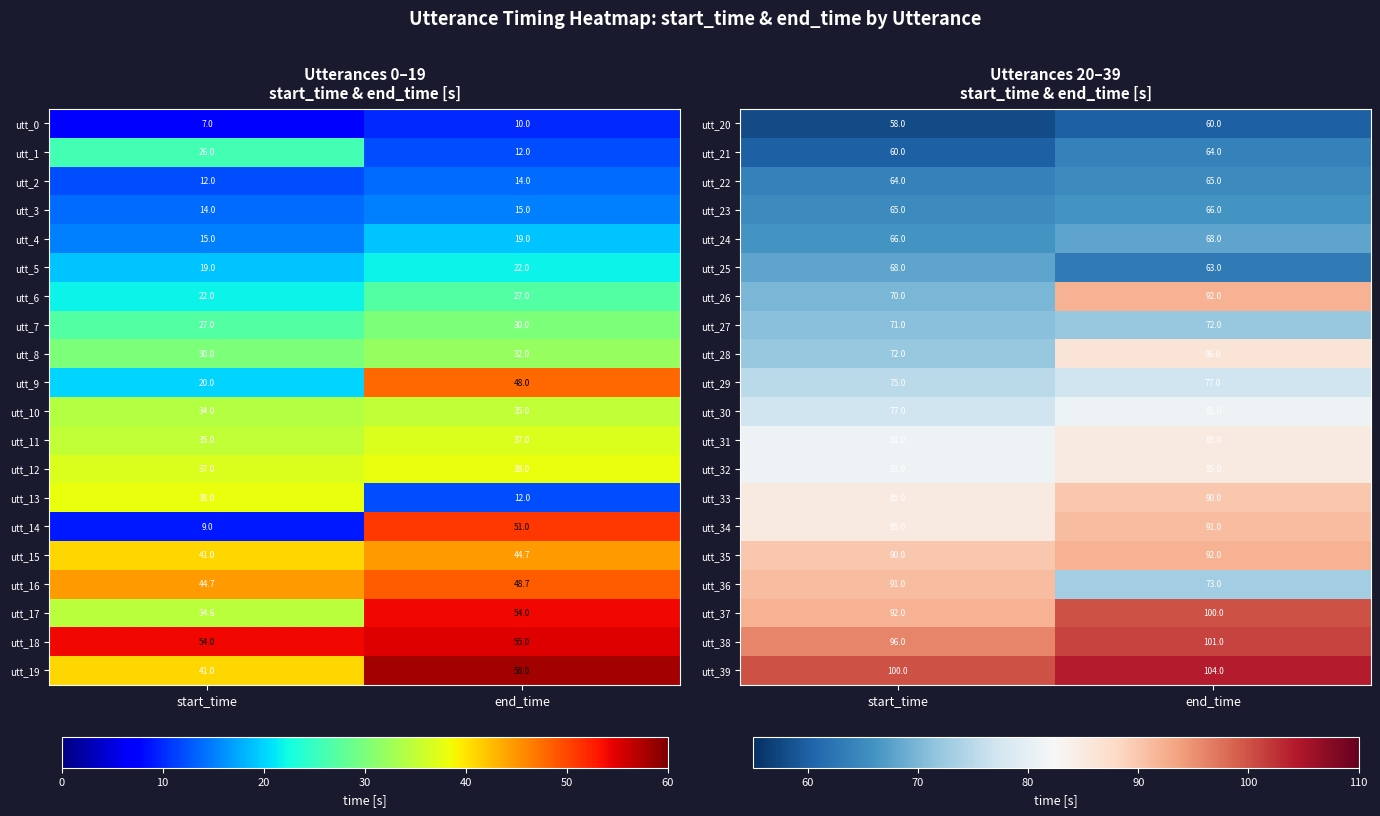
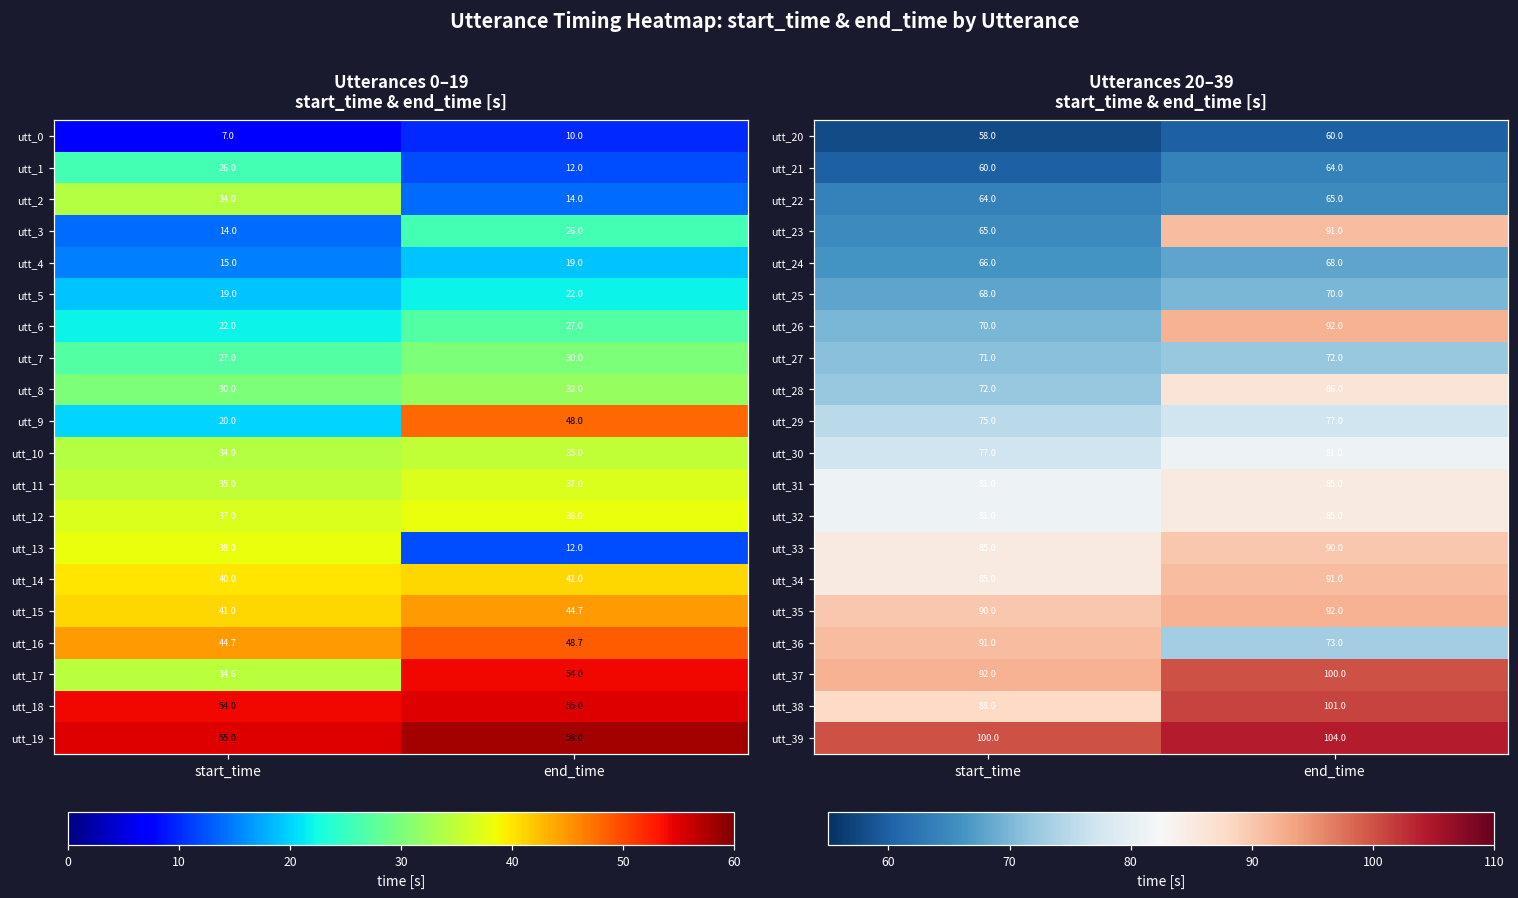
  {
    "Utterances 0–19 start_time & end_time [s]": {
      "utt_0": {
        "start_time": 7.0,
        "end_time": 10.0
      },
      "utt_1": {
        "start_time": 26.0,
        "end_time": 12.0
      },
      "utt_2": {
-       "start_time": 12.0,
+       "start_time": 34.0,
        "end_time": 14.0
      },
      "utt_3": {
        "start_time": 14.0,
-       "end_time": 15.0
+       "end_time": 26.0
      },
      "utt_4": {
        "start_time": 15.0,
        "end_time": 19.0
      },
      "utt_5": {
        "start_time": 19.0,
        "end_time": 22.0
      },
      "utt_6": {
        "start_time": 22.0,
        "end_time": 27.0
      },
      "utt_7": {
        "start_time": 27.0,
        "end_time": 30.0
      },
      "utt_8": {
        "start_time": 30.0,
        "end_time": 32.0
      },
      "utt_9": {
        "start_time": 20.0,
        "end_time": 48.0
      },
      "utt_10": {
        "start_time": 34.0,
        "end_time": 35.0
      },
      "utt_11": {
        "start_time": 35.0,
        "end_time": 37.0
      },
      "utt_12": {
        "start_time": 37.0,
        "end_time": 38.0
      },
      "utt_13": {
        "start_time": 38.0,
        "end_time": 12.0
      },
      "utt_14": {
-       "start_time": 9.0,
-       "end_time": 51.0
+       "start_time": 40.0,
+       "end_time": 41.0
      },
      "utt_15": {
        "start_time": 41.0,
        "end_time": 44.7
      },
      "utt_16": {
        "start_time": 44.7,
        "end_time": 48.7
      },
      "utt_17": {
        "start_time": 34.6,
        "end_time": 54.0
      },
      "utt_18": {
        "start_time": 54.0,
        "end_time": 55.0
      },
      "utt_19": {
-       "start_time": 41.0,
+       "start_time": 55.0,
        "end_time": 58.0
      }
    },
    "Utterances 20–39 start_time & end_time [s]": {
      "utt_20": {
        "start_time": 58.0,
        "end_time": 60.0
      },
      "utt_21": {
        "start_time": 60.0,
        "end_time": 64.0
      },
      "utt_22": {
        "start_time": 64.0,
        "end_time": 65.0
      },
      "utt_23": {
        "start_time": 65.0,
-       "end_time": 66.0
+       "end_time": 91.0
      },
      "utt_24": {
        "start_time": 66.0,
        "end_time": 68.0
      },
      "utt_25": {
        "start_time": 68.0,
-       "end_time": 63.0
+       "end_time": 70.0
      },
      "utt_26": {
        "start_time": 70.0,
        "end_time": 92.0
      },
      "utt_27": {
        "start_time": 71.0,
        "end_time": 72.0
      },
      "utt_28": {
        "start_time": 72.0
      },
      "utt_29": {
        "start_time": 75.0
      },
      "utt_33": {
        "end_time": 90.0
      },
      "utt_34": {
        "end_time": 91.0
      },
      "utt_35": {
        "start_time": 90.0,
        "end_time": 92.0
      },
      "utt_36": {
        "start_time": 91.0,
        "end_time": 73.0
      },
      "utt_37": {
        "start_time": 92.0,
        "end_time": 100.0
      },
      "utt_38": {
-       "start_time": 96.0,
+       "start_time": 88.0,
        "end_time": 101.0
      },
      "utt_39": {
        "start_time": 100.0,
        "end_time": 104.0
      }
    }
  }
